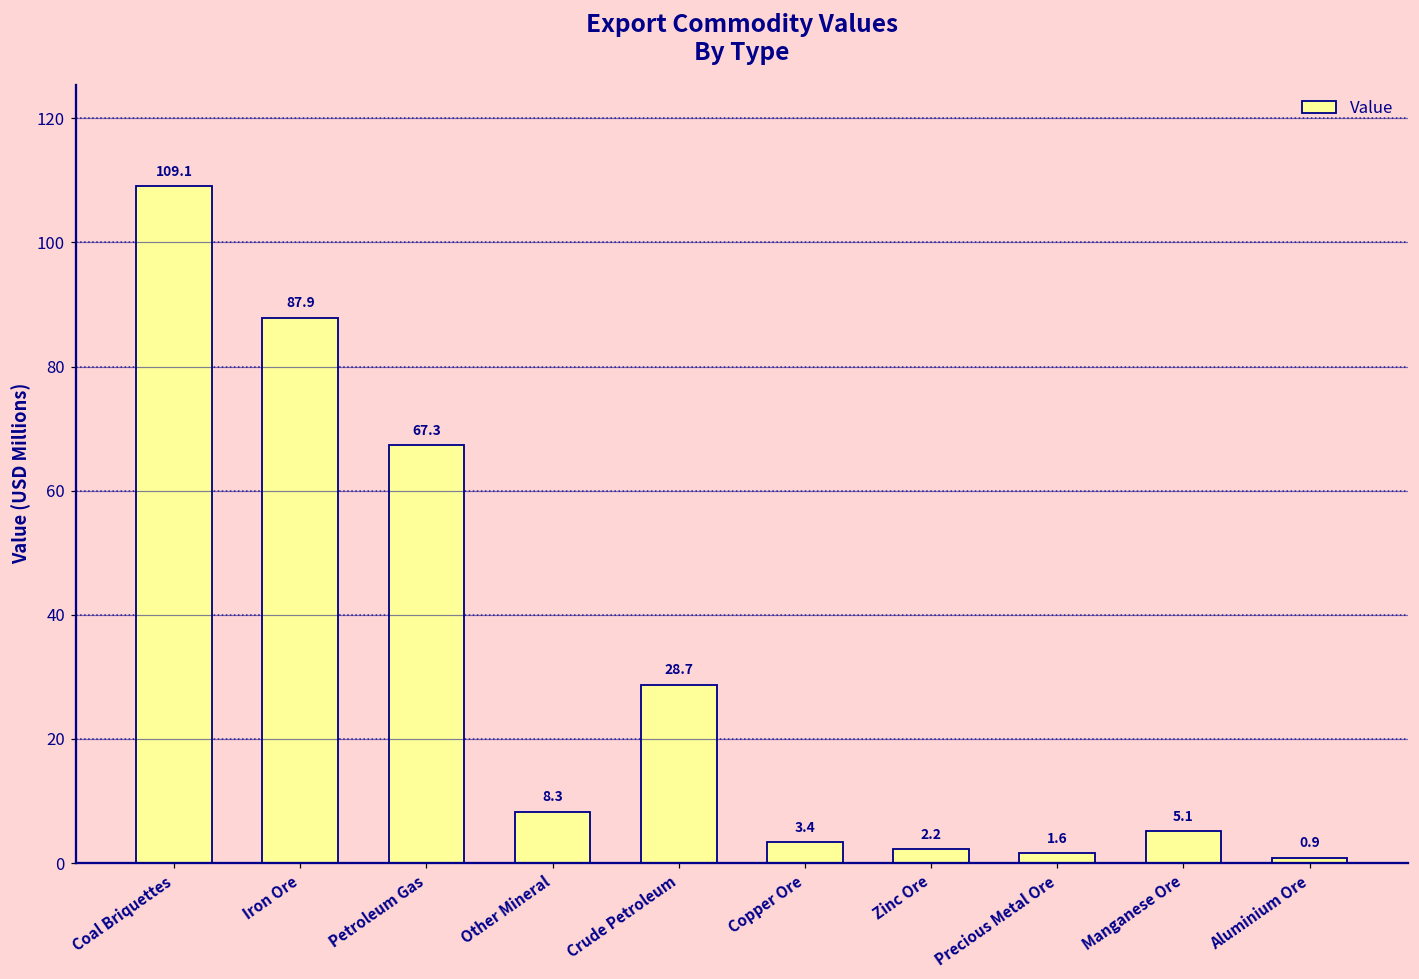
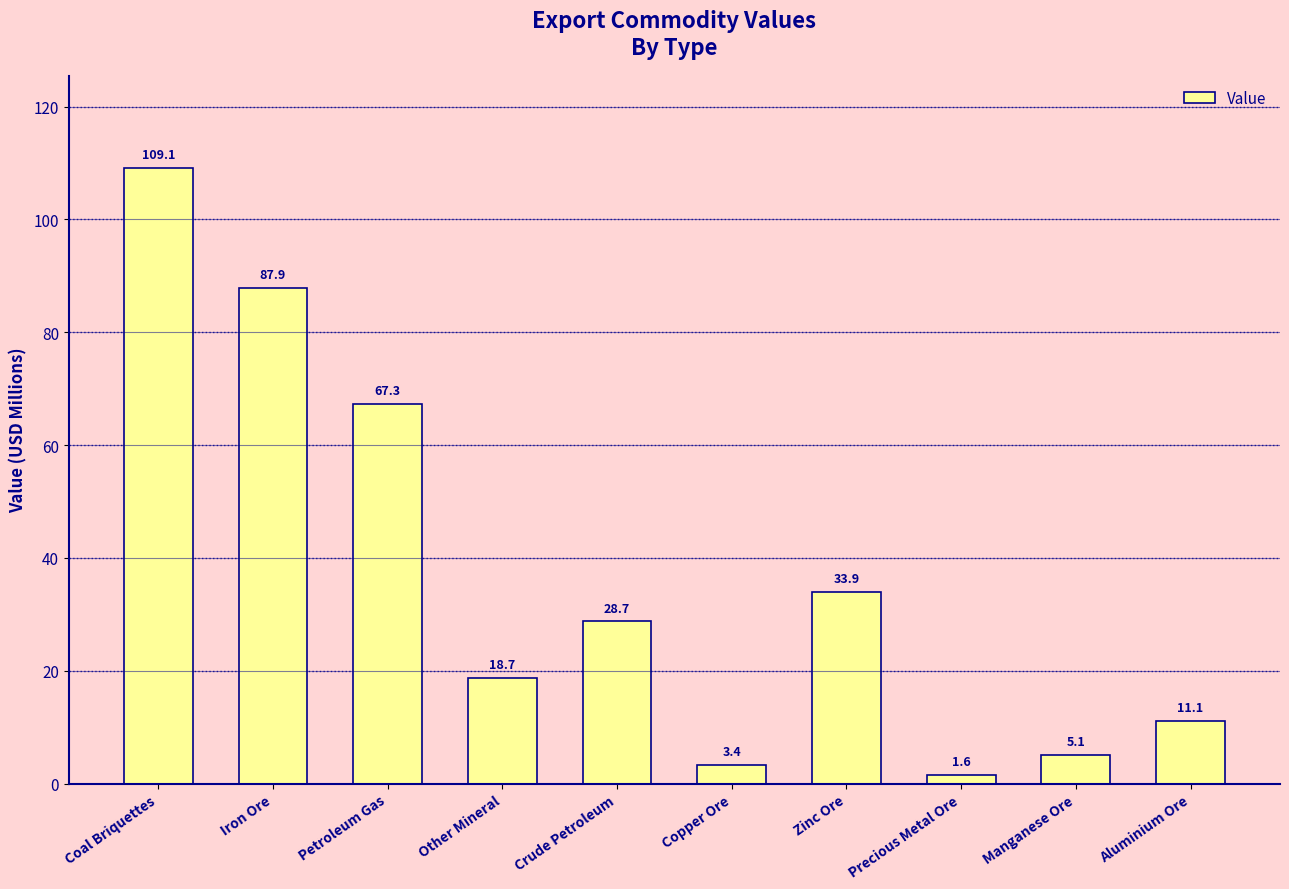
  {
    "Coal Briquettes": 109.1,
    "Iron Ore": 87.9,
    "Petroleum Gas": 67.3,
-   "Other Mineral": 8.3,
+   "Other Mineral": 18.7,
    "Crude Petroleum": 28.7,
    "Copper Ore": 3.4,
-   "Zinc Ore": 2.2,
+   "Zinc Ore": 33.9,
    "Precious Metal Ore": 1.6,
    "Manganese Ore": 5.1,
-   "Aluminium Ore": 0.9
+   "Aluminium Ore": 11.1
  }
